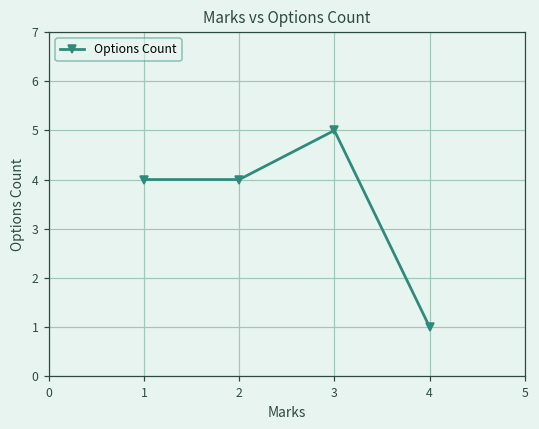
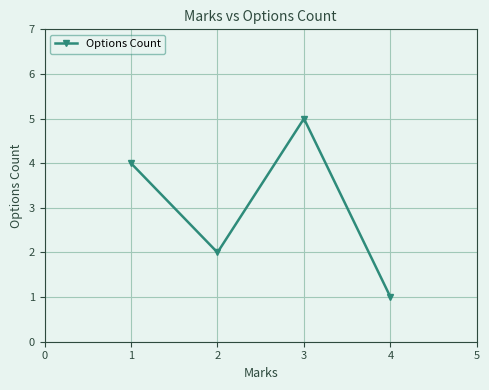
  {
    "1": 4,
-   "2": 4,
+   "2": 2,
    "3": 5,
    "4": 1
  }
